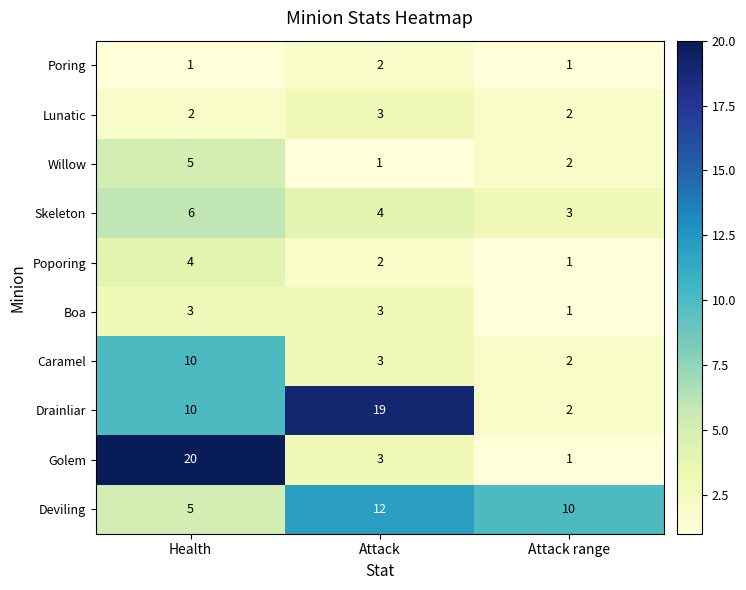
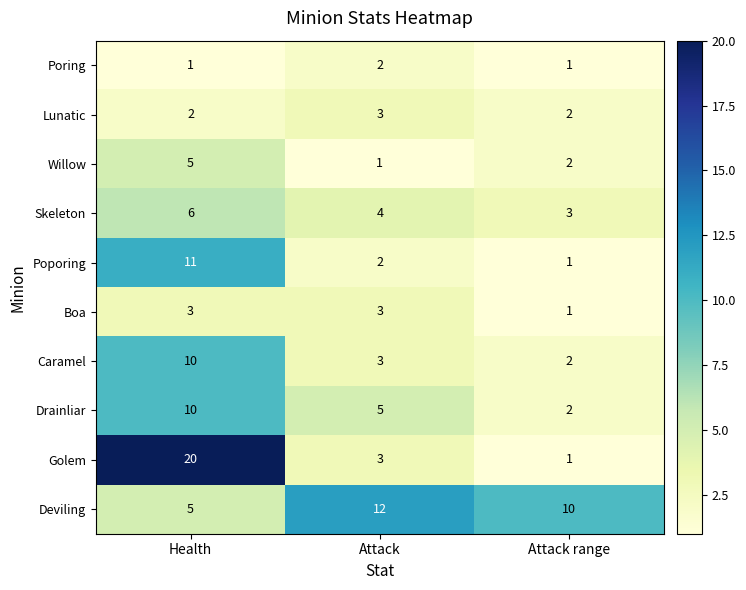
  {
    "Poring": {
      "Health": 1,
      "Attack": 2,
      "Attack range": 1
    },
    "Lunatic": {
      "Health": 2,
      "Attack": 3,
      "Attack range": 2
    },
    "Willow": {
      "Health": 5,
      "Attack": 1,
      "Attack range": 2
    },
    "Skeleton": {
      "Health": 6,
      "Attack": 4,
      "Attack range": 3
    },
    "Poporing": {
-     "Health": 4,
+     "Health": 11,
      "Attack": 2,
      "Attack range": 1
    },
    "Boa": {
      "Health": 3,
      "Attack": 3,
      "Attack range": 1
    },
    "Caramel": {
      "Health": 10,
      "Attack": 3,
      "Attack range": 2
    },
    "Drainliar": {
      "Health": 10,
-     "Attack": 19,
+     "Attack": 5,
      "Attack range": 2
    },
    "Golem": {
      "Health": 20,
      "Attack": 3,
      "Attack range": 1
    },
    "Deviling": {
      "Health": 5,
      "Attack": 12,
      "Attack range": 10
    }
  }
